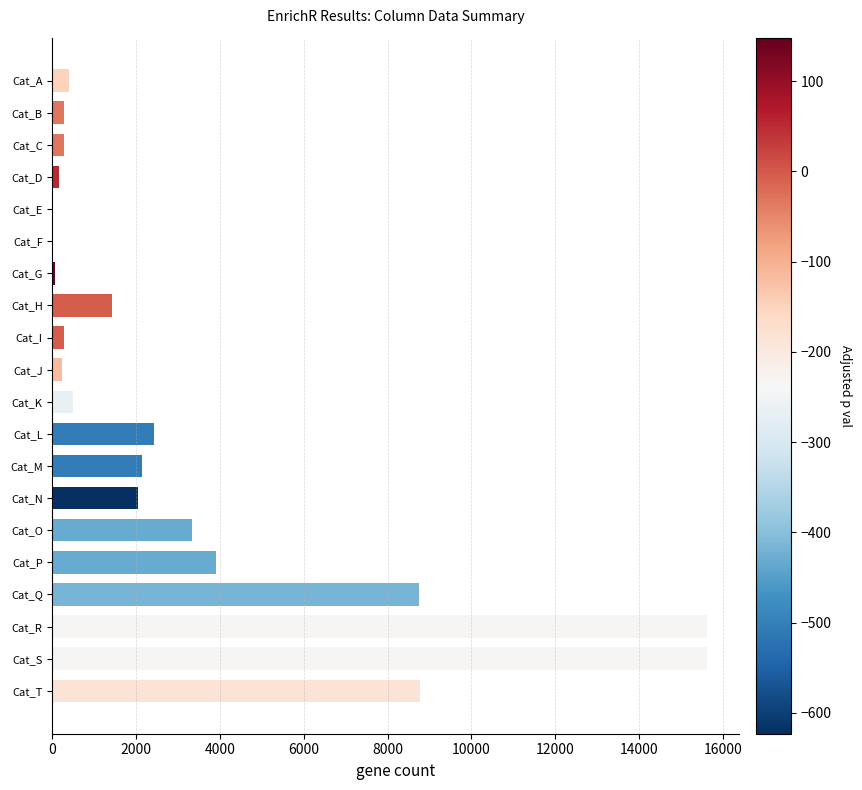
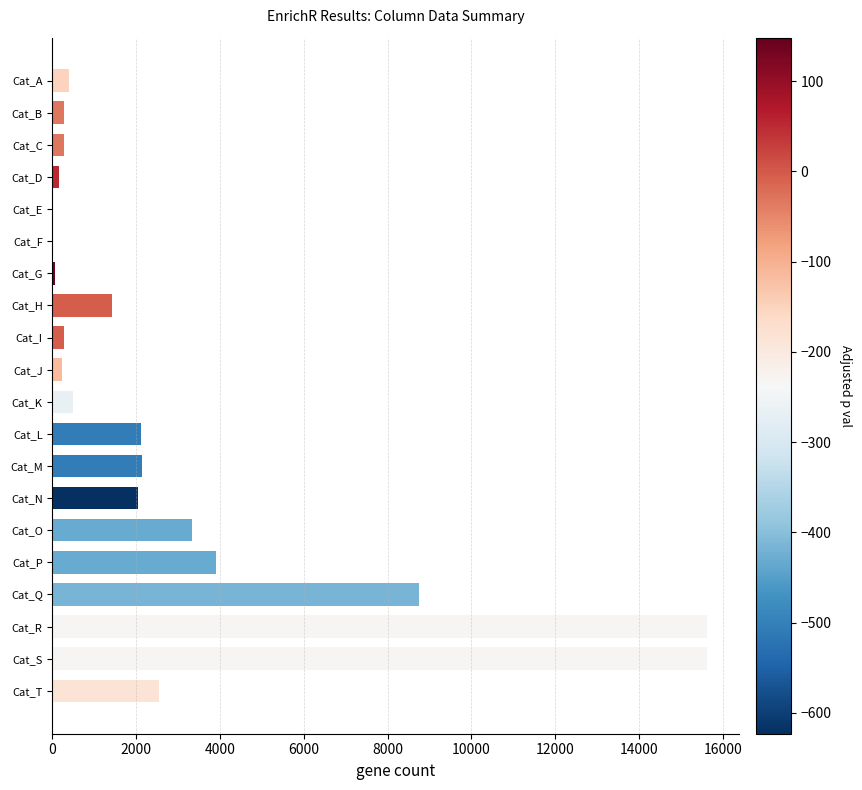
  {
    "Cat_A": 400,
    "Cat_B": 300,
    "Cat_C": 300,
    "Cat_D": 200,
    "Cat_H": 1400,
    "Cat_I": 300,
    "Cat_J": 200,
    "Cat_K": 500,
-   "Cat_L": 2400,
+   "Cat_L": 2100,
    "Cat_M": 2100,
    "Cat_N": 2000,
    "Cat_O": 3300,
    "Cat_P": 3900,
    "Cat_Q": 8700,
    "Cat_R": 15600,
    "Cat_S": 15600,
-   "Cat_T": 8800
+   "Cat_T": 2600
  }
